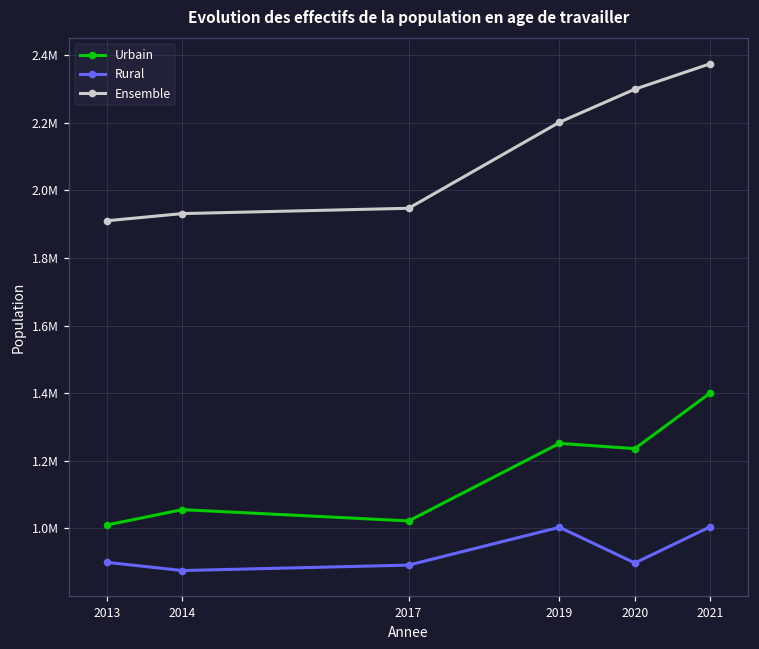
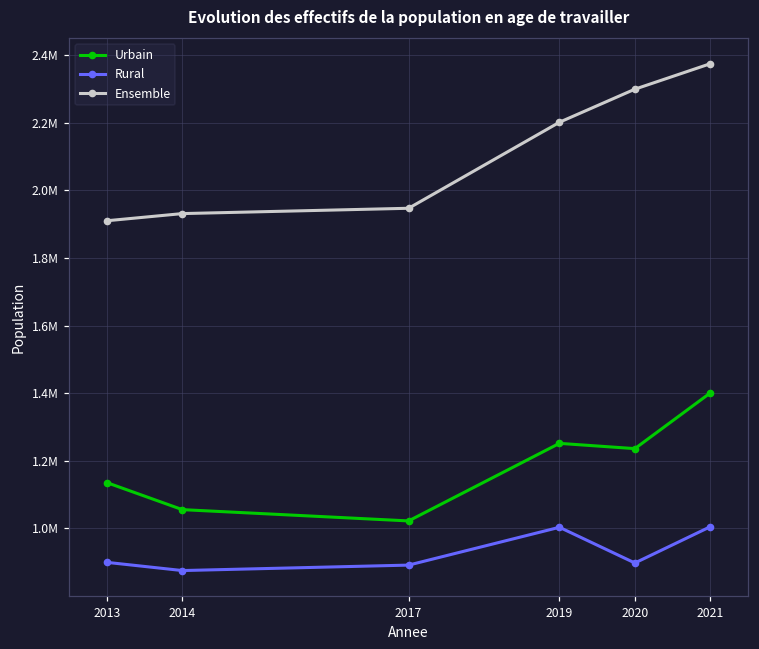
  {
    "Urbain": {
-     "2013": 1010000,
+     "2013": 1140000,
      "2014": 1060000,
      "2017": 1020000,
      "2019": 1250000,
      "2020": 1240000,
      "2021": 1400000
    },
    "Rural": {
      "2013": 900000,
      "2014": 880000,
      "2017": 890000,
      "2019": 1000000,
      "2020": 900000,
      "2021": 1010000
    },
    "Ensemble": {
      "2013": 1910000,
      "2014": 1930000,
      "2017": 1950000,
      "2019": 2200000,
      "2020": 2300000,
      "2021": 2370000
    }
  }
